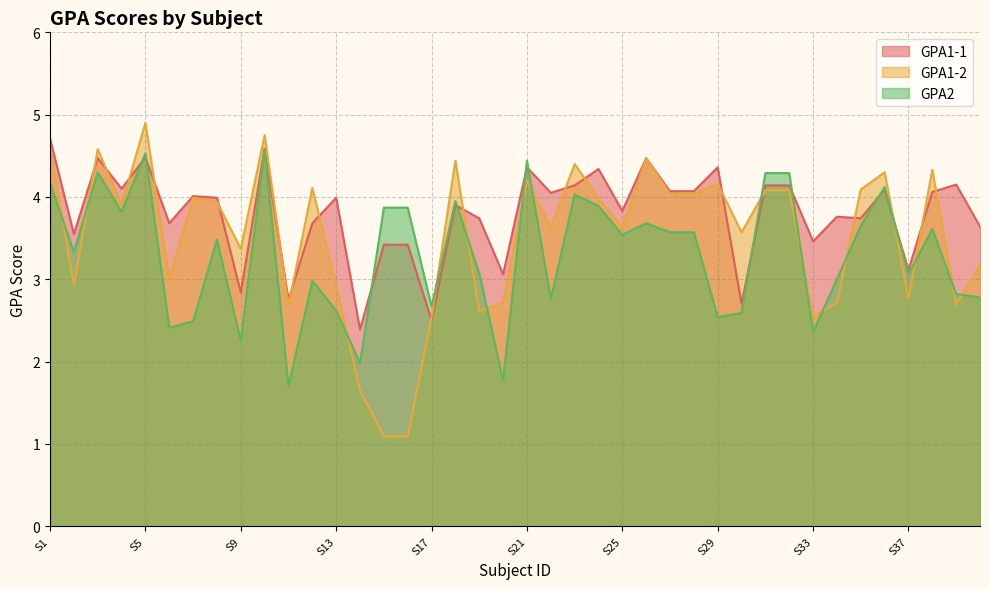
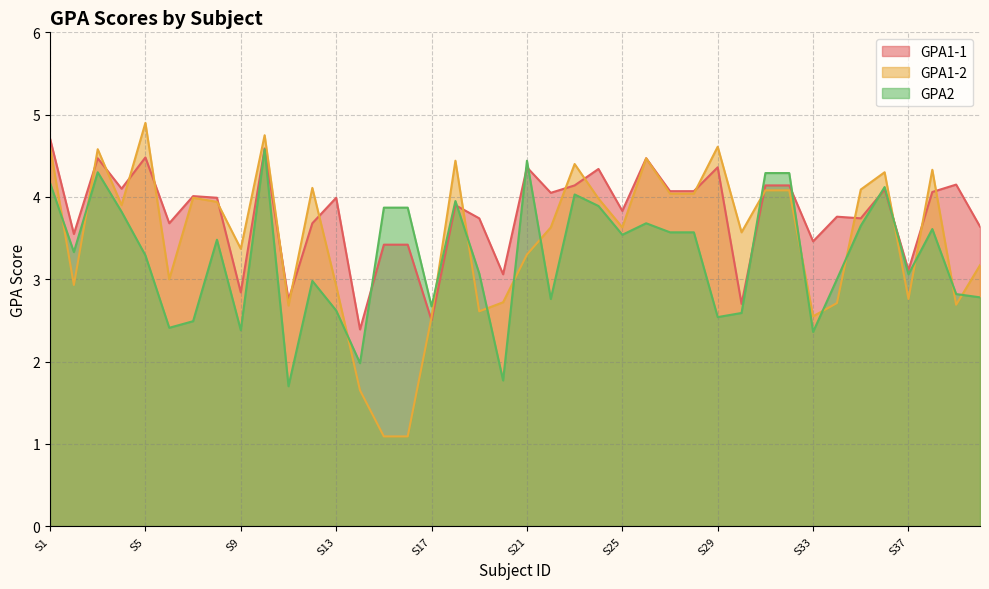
  {
    "GPA1-1": {
      "S1": 4.7,
      "S5": 4.5,
      "S9": 2.8,
      "S13": 4.0,
      "S17": 2.5,
      "S21": 4.4,
      "S25": 3.8,
      "S29": 4.4,
      "S33": 3.5,
      "S37": 3.1
    },
    "GPA1-2": {
      "S1": 4.6,
      "S5": 4.9,
      "S9": 3.4,
      "S13": 2.9,
      "S17": 2.5,
-     "S21": 4.2,
+     "S21": 3.3,
      "S25": 3.6,
-     "S29": 4.2,
+     "S29": 4.6,
      "S33": 2.6,
      "S37": 2.8
    },
    "GPA2": {
      "S1": 4.2,
-     "S5": 4.5,
-     "S9": 2.3,
+     "S5": 3.3,
+     "S9": 2.4,
      "S13": 2.6,
      "S17": 2.7,
      "S21": 4.4,
      "S25": 3.5,
      "S29": 2.5,
      "S33": 2.4,
      "S37": 3.1
    }
  }
